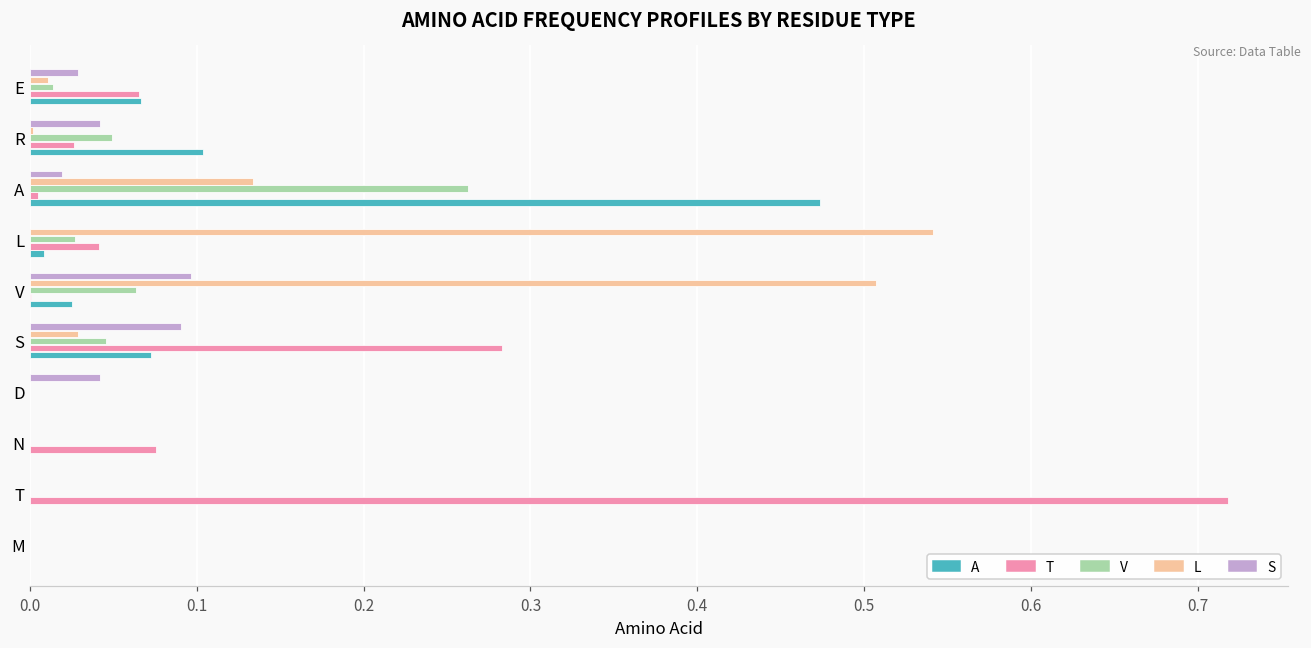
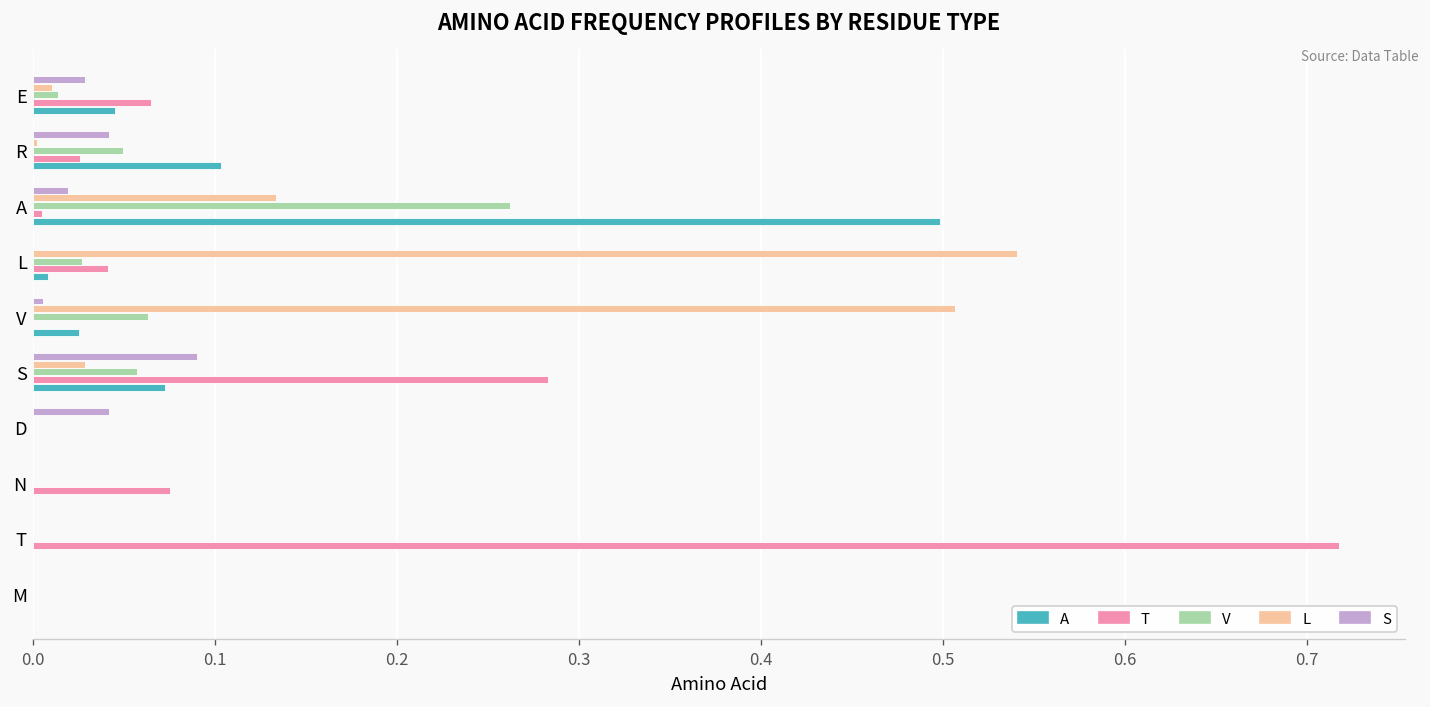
  {
    "A": {
-     "E": 0.067,
+     "E": 0.045,
      "R": 0.104,
-     "A": 0.474,
+     "A": 0.498,
      "L": 0.009,
      "V": 0.025,
      "S": 0.073,
      "D": 0.000,
      "N": 0.000,
      "T": 0.000,
      "M": 0.000
    },
    "V": {
      "E": 0.014,
      "R": 0.049,
      "A": 0.263,
      "L": 0.027,
      "V": 0.063,
-     "S": 0.046,
+     "S": 0.057,
      "D": 0.000,
      "N": 0.000,
      "T": 0.000,
      "M": 0.000
    },
    "S": {
      "E": 0.029,
      "R": 0.042,
      "A": 0.020,
      "L": 0.000,
-     "V": 0.097,
+     "V": 0.006,
      "S": 0.090,
      "D": 0.042,
      "N": 0.000,
      "T": 0.000,
      "M": 0.000
    }
  }
